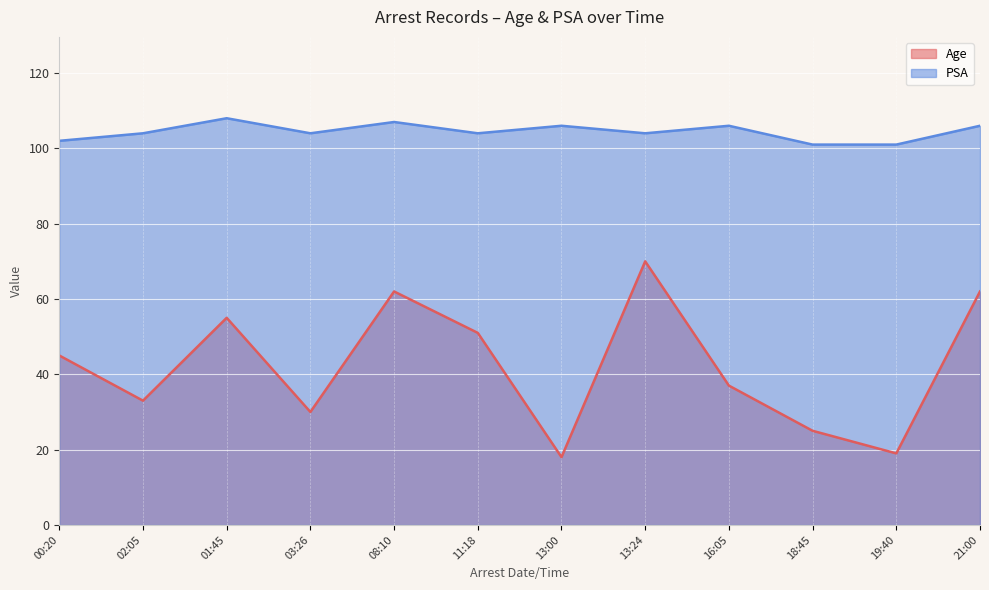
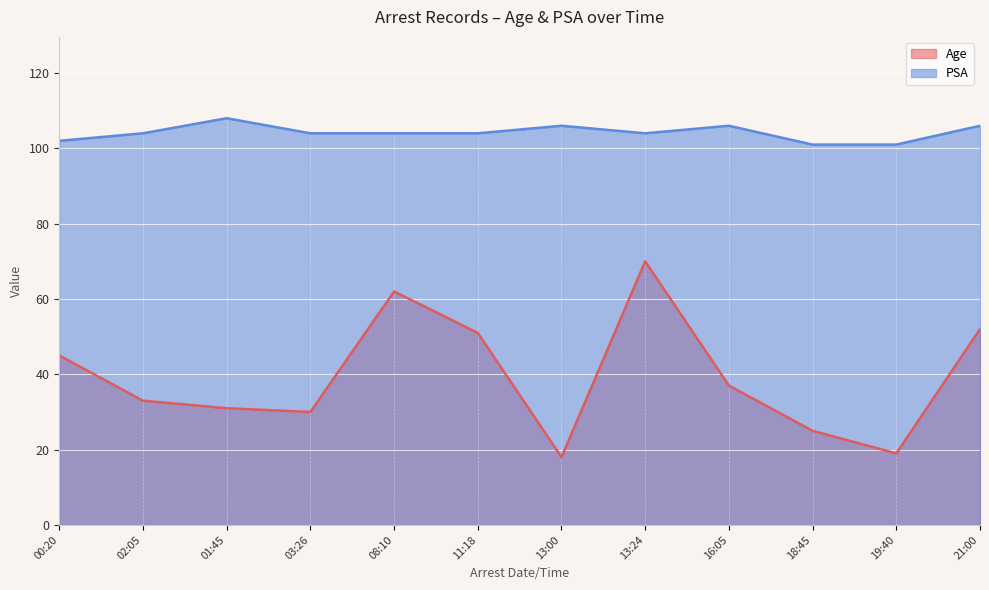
  {
    "Age": {
      "00:20": 45,
      "02:05": 33,
-     "01:45": 55,
+     "01:45": 31,
      "03:26": 30,
      "08:10": 62,
      "11:18": 51,
      "13:00": 18,
      "13:24": 70,
      "16:05": 37,
      "18:45": 25,
      "19:40": 19,
-     "21:00": 62
+     "21:00": 52
    },
    "PSA": {
      "00:20": 102,
      "02:05": 104,
      "01:45": 108,
      "03:26": 104,
-     "08:10": 107,
+     "08:10": 104,
      "11:18": 104,
      "13:00": 106,
      "13:24": 104,
      "16:05": 106,
      "18:45": 101,
      "19:40": 101,
      "21:00": 106
    }
  }
